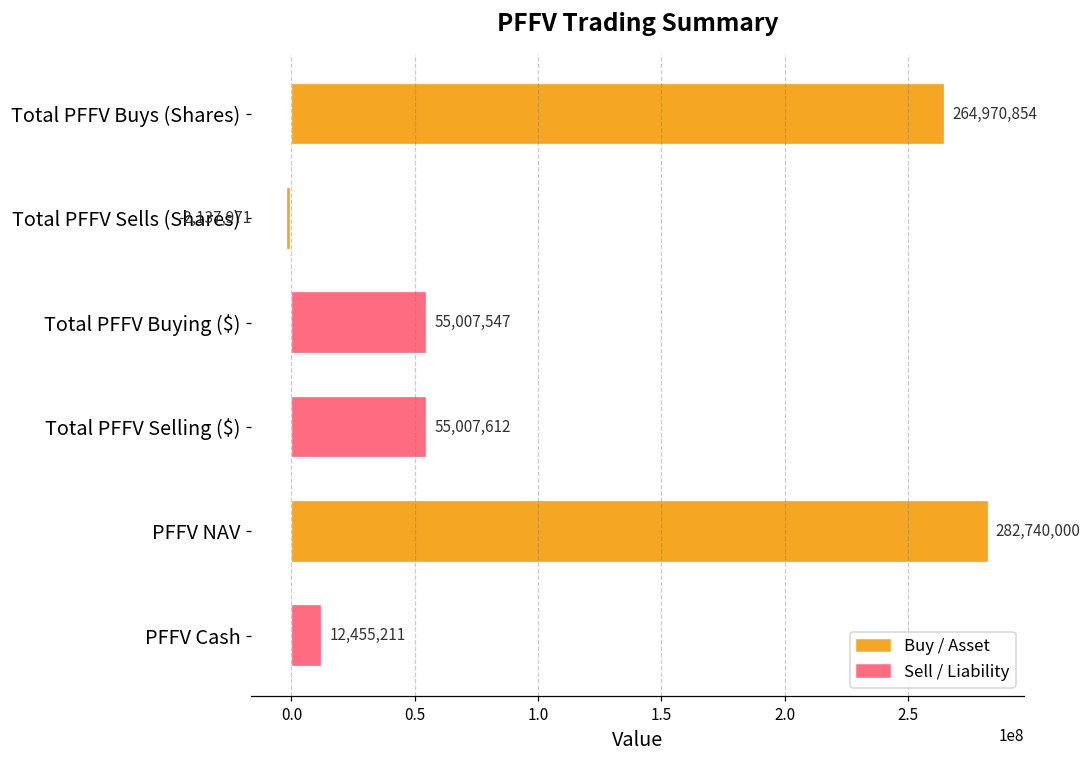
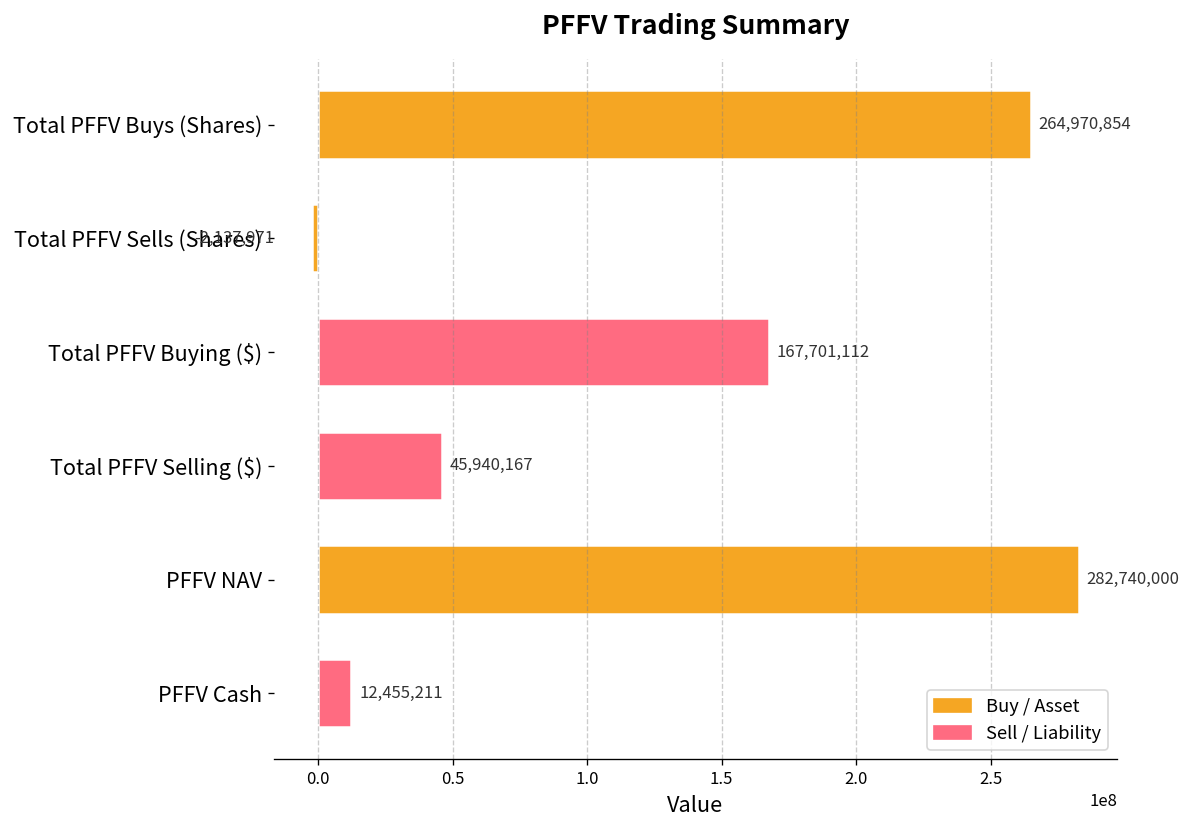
  {
    "Total PFFV Buys (Shares)": "264,970,854",
-   "Total PFFV Buying ($)": "55,007,547",
-   "Total PFFV Selling ($)": "55,007,612",
+   "Total PFFV Buying ($)": "167,701,112",
+   "Total PFFV Selling ($)": "45,940,167",
    "PFFV NAV": "282,740,000",
    "PFFV Cash": "12,455,211"
  }
